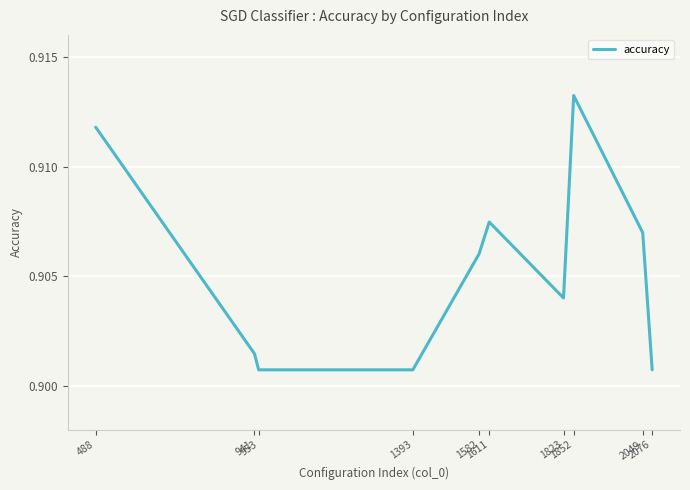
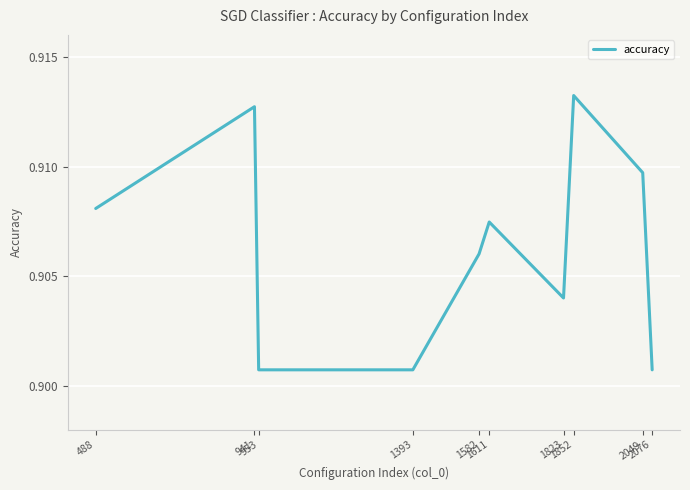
  {
-   "488": 0.9118,
-   "941": 0.9015,
+   "488": 0.9081,
+   "941": 0.9127,
    "953": 0.9007,
    "1393": 0.9007,
    "1582": 0.9060,
    "1611": 0.9075,
    "1823": 0.9040,
    "1852": 0.9132,
-   "2049": 0.9070,
+   "2049": 0.9097,
    "2076": 0.9007
  }
